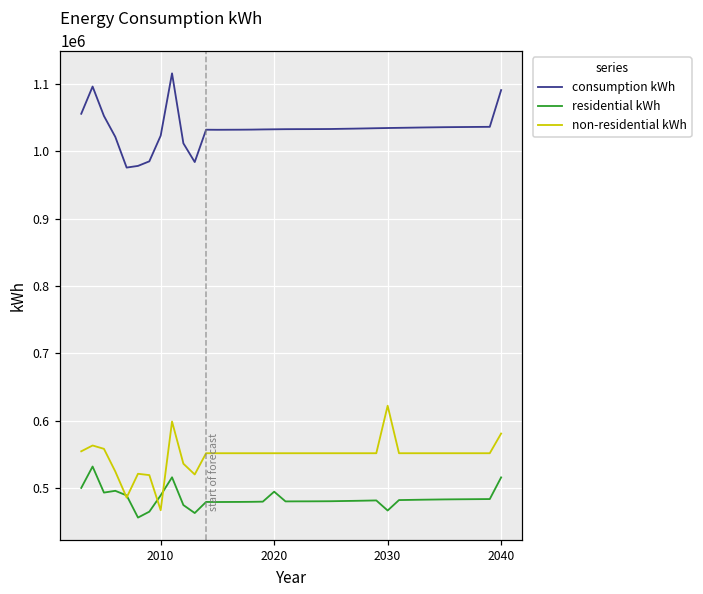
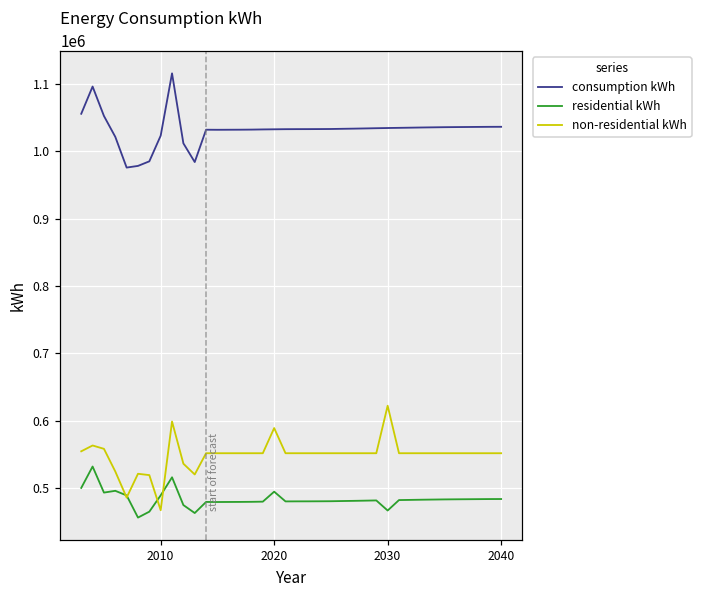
  {
    "consumption kWh": {
      "2010": 1020000,
      "2020": 1030000,
      "2030": 1030000,
-     "2040": 1090000
+     "2040": 1040000
    },
    "residential kWh": {
      "2010": 490000,
      "2020": 490000,
      "2030": 470000,
-     "2040": 520000
+     "2040": 480000
    },
    "non-residential kWh": {
      "2010": 470000,
-     "2020": 550000,
+     "2020": 590000,
      "2030": 620000,
-     "2040": 580000
+     "2040": 550000
    }
  }
